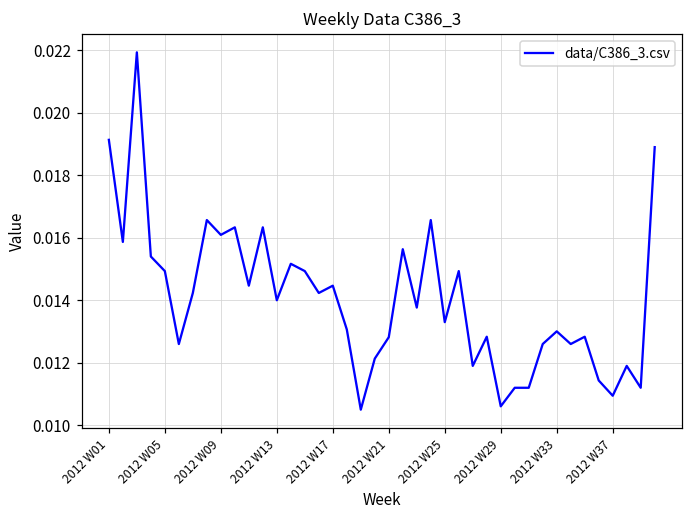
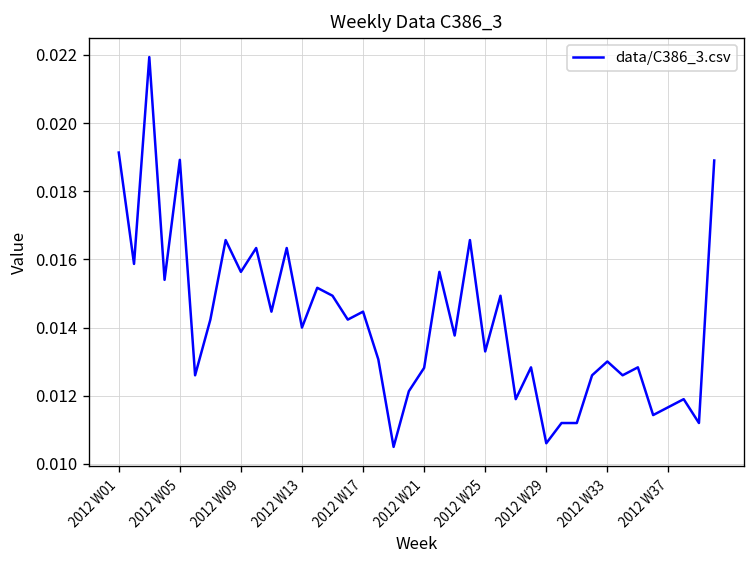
  {
    "2012 W01": 0.0191,
-   "2012 W05": 0.0149,
-   "2012 W09": 0.0161,
+   "2012 W05": 0.0189,
+   "2012 W09": 0.0156,
    "2012 W13": 0.0140,
    "2012 W17": 0.0145,
    "2012 W21": 0.0128,
    "2012 W25": 0.0133,
    "2012 W29": 0.0106,
    "2012 W33": 0.0130,
-   "2012 W37": 0.0109
+   "2012 W37": 0.0117
  }
